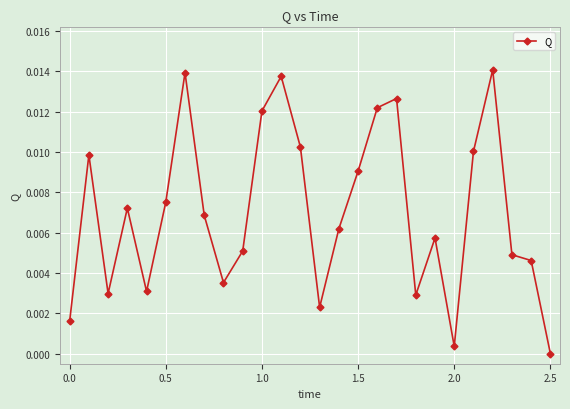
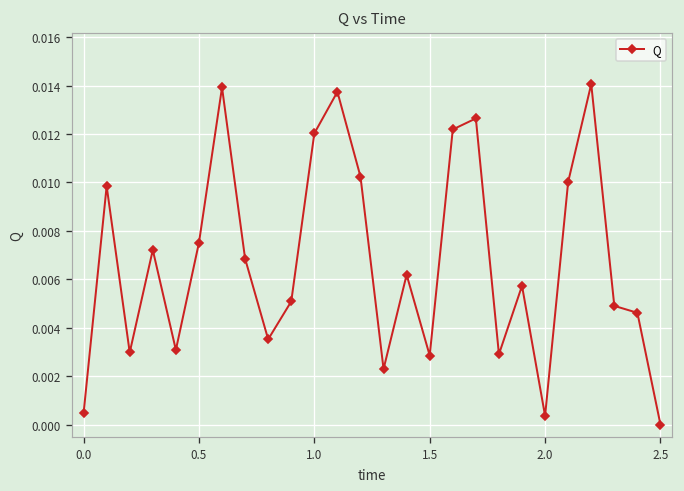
  {
-   "0.0": 0.0016,
+   "0.0": 0.0005,
    "0.5": 0.0075,
    "1.0": 0.0120,
-   "1.5": 0.0090,
+   "1.5": 0.0029,
    "2.0": 0.0004,
    "2.5": 0.0000
  }
